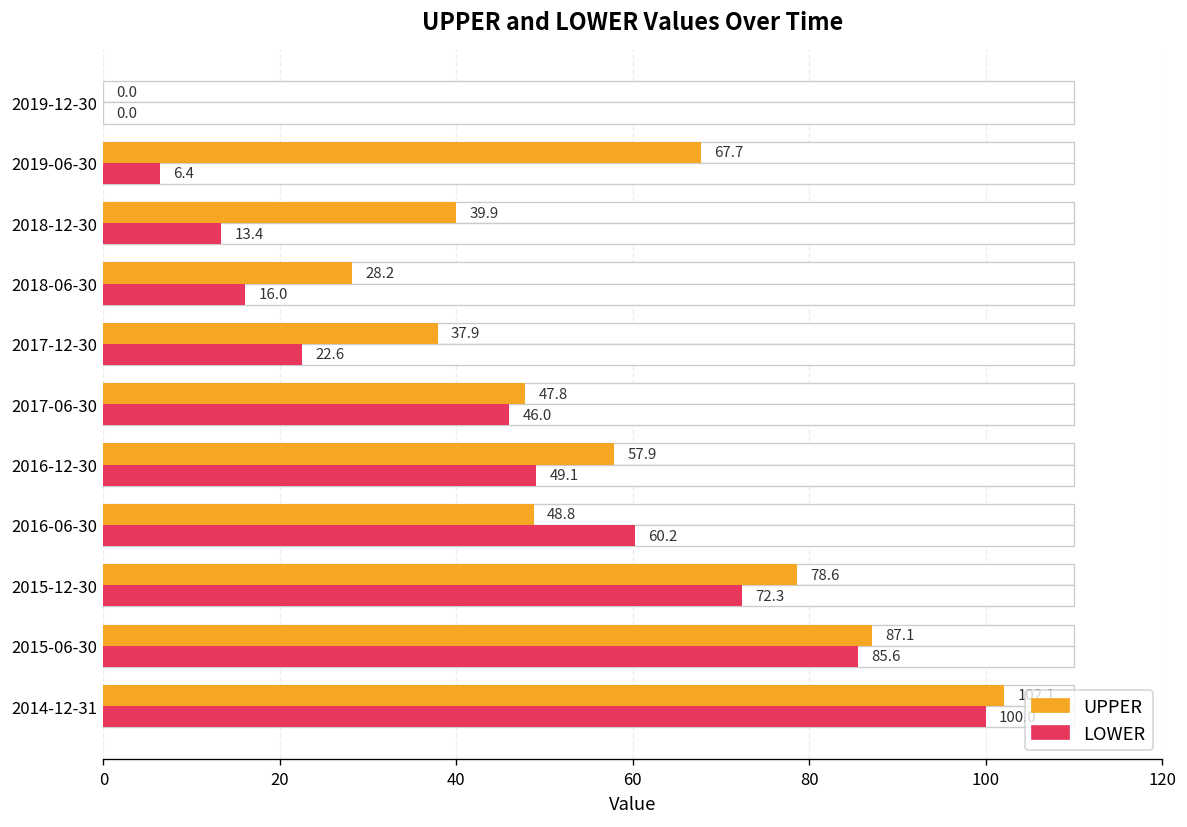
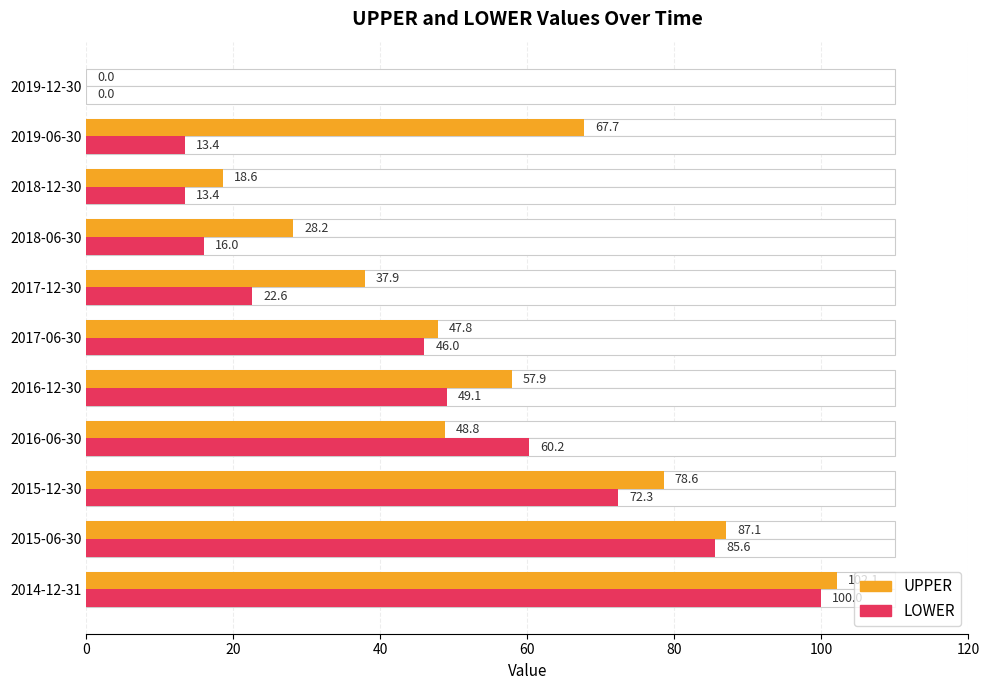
  {
    "UPPER": {
      "2019-12-30": 0.0,
-     "2018-12-30": 39.9
+     "2018-12-30": 18.6
    },
    "LOWER": {
      "2019-12-30": 0.0,
-     "2019-06-30": 6.4
+     "2019-06-30": 13.4
    }
  }
